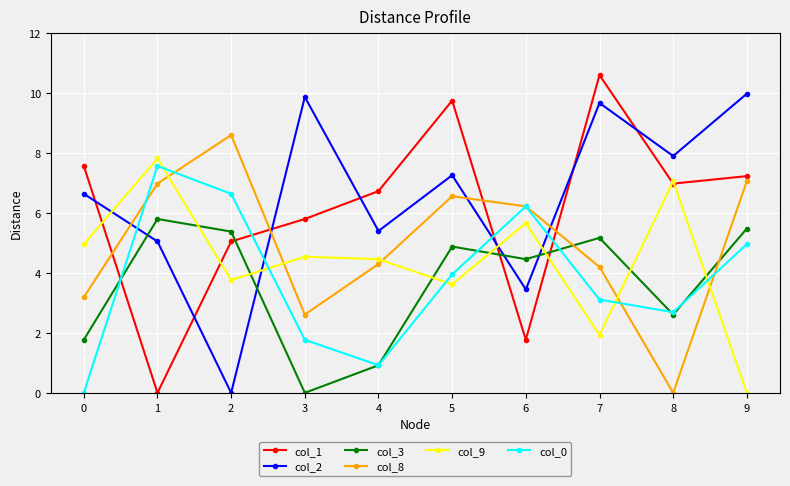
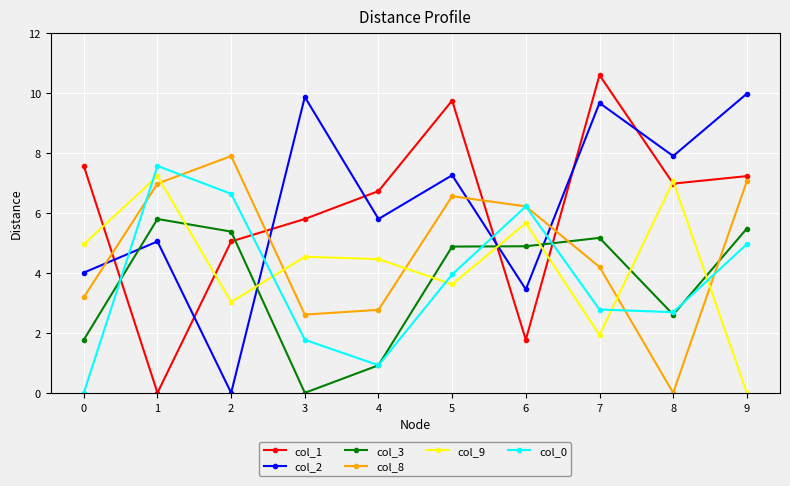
  {
    "col_1": {
      "0": 7.6,
      "1": 0.0,
      "2": 5.1,
      "3": 5.8,
      "4": 6.7,
      "5": 9.8,
      "6": 1.8,
      "7": 10.6,
      "9": 7.2
    },
    "col_2": {
-     "0": 6.6,
+     "0": 4.0,
      "1": 5.1,
      "2": 0.0,
      "3": 9.9,
-     "4": 5.4,
+     "4": 5.8,
      "5": 7.3,
      "6": 3.5,
      "7": 9.7,
      "8": 7.9,
      "9": 10.0
    },
    "col_3": {
      "0": 1.8,
      "1": 5.8,
      "2": 5.4,
      "3": 0.0,
      "5": 4.9,
-     "6": 4.5,
+     "6": 4.9,
      "7": 5.2,
      "9": 5.5
    },
    "col_8": {
      "0": 3.2,
      "1": 7.0,
-     "2": 8.6,
+     "2": 7.9,
      "3": 2.6,
-     "4": 4.3,
+     "4": 2.8,
      "5": 6.6,
      "7": 4.2,
      "8": 0.0,
      "9": 7.1
    },
    "col_9": {
      "0": 5.0,
-     "1": 7.8,
-     "2": 3.8,
+     "1": 7.2,
+     "2": 3.0,
      "3": 4.5,
      "4": 4.5,
      "5": 3.6,
      "6": 5.7,
      "7": 1.9,
      "9": 0.0
    },
    "col_0": {
      "0": 0.0,
      "1": 7.6,
      "2": 6.6,
      "3": 1.8,
      "5": 4.0,
-     "7": 3.1,
+     "7": 2.8,
      "9": 5.0
    }
  }
